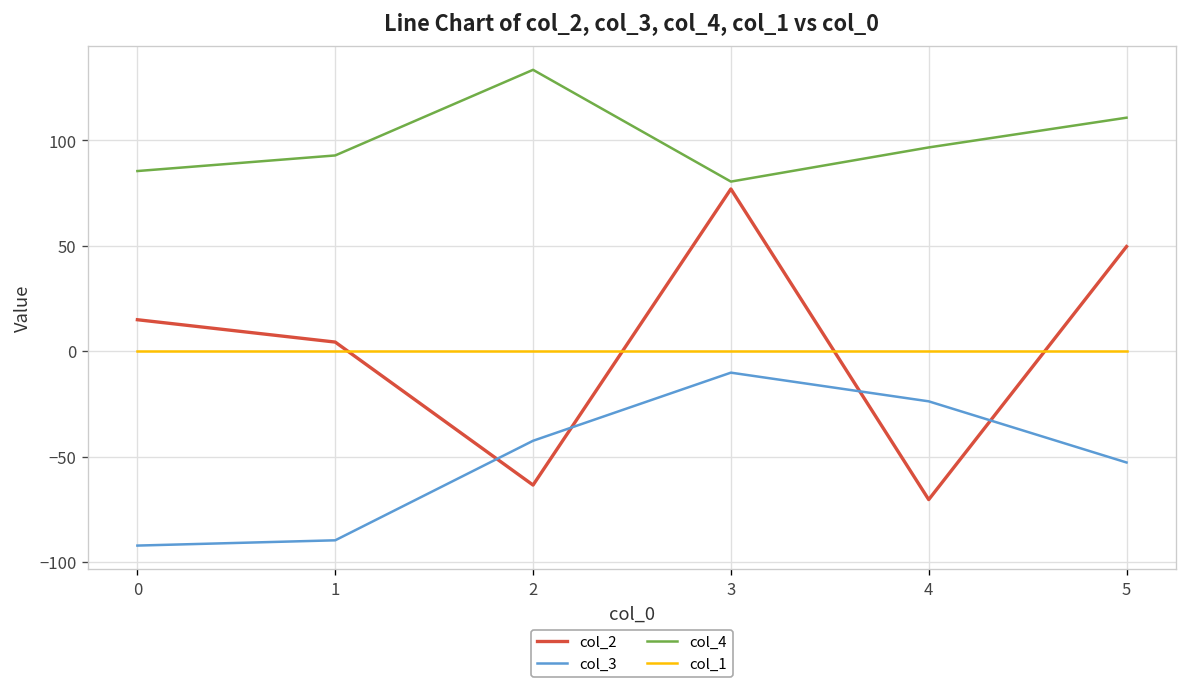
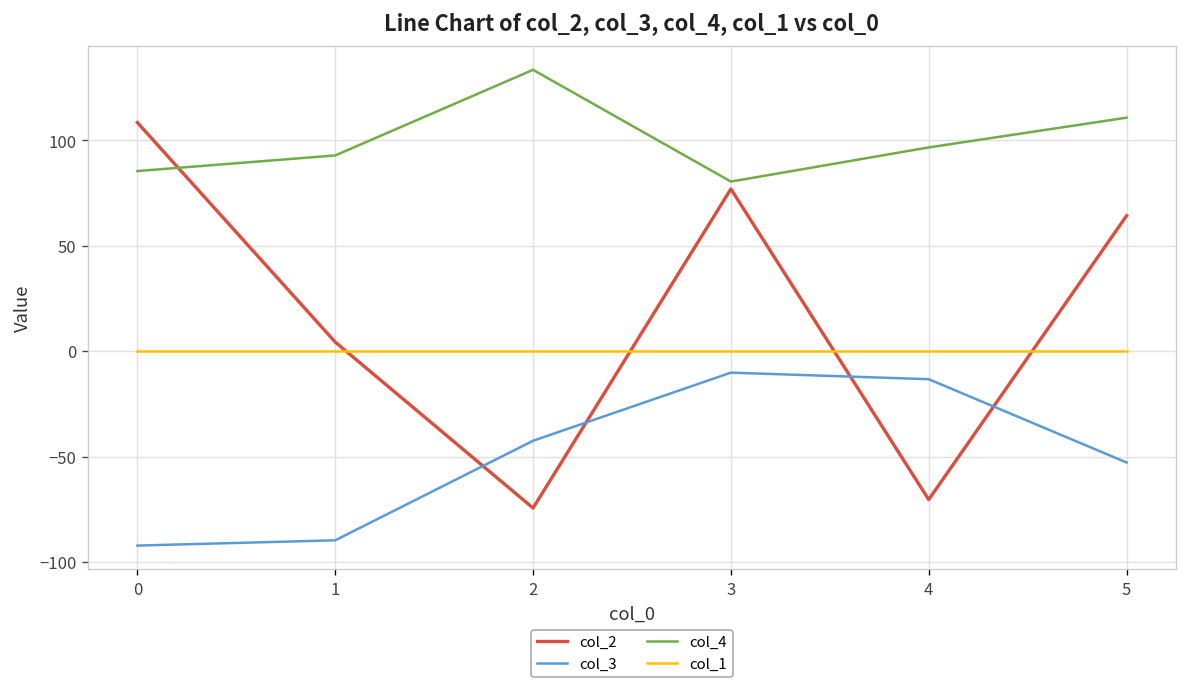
  {
    "col_2": {
-     "0": 15,
+     "0": 109,
      "1": 4,
-     "2": -63,
+     "2": -74,
      "3": 77,
      "4": -70,
-     "5": 50
+     "5": 64
    },
    "col_3": {
      "0": -92,
      "1": -90,
      "2": -42,
      "3": -10,
-     "4": -24,
+     "4": -13,
      "5": -53
    },
    "col_4": {
      "0": 86,
      "1": 93,
      "2": 134,
      "3": 81,
      "4": 97,
      "5": 111
    },
    "col_1": {
      "0": 0,
      "1": 0,
      "2": 0,
      "3": 0,
      "4": 0,
      "5": 0
    }
  }
